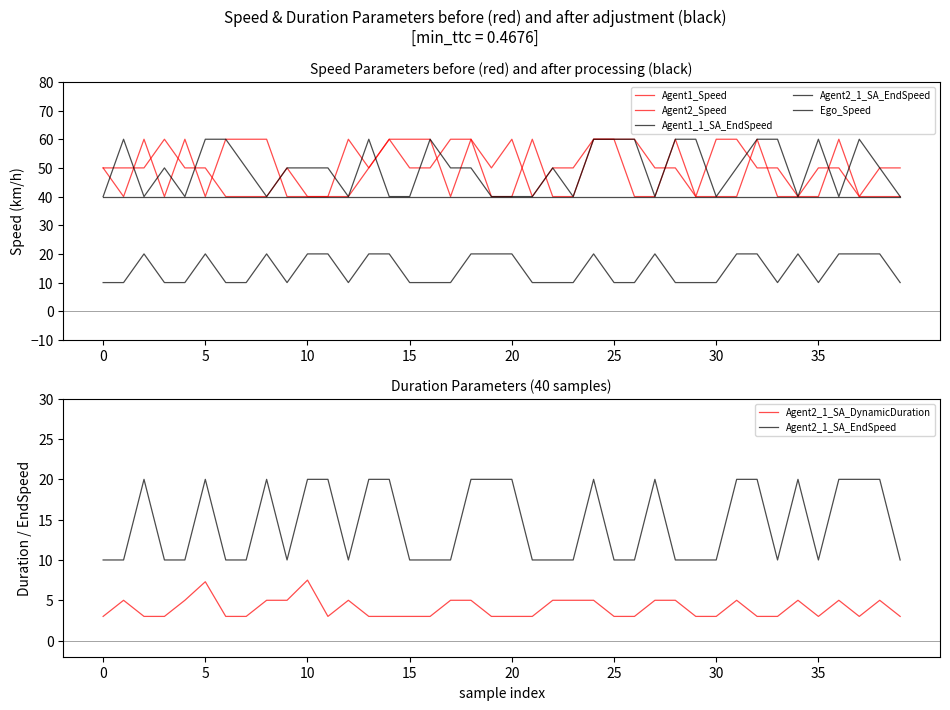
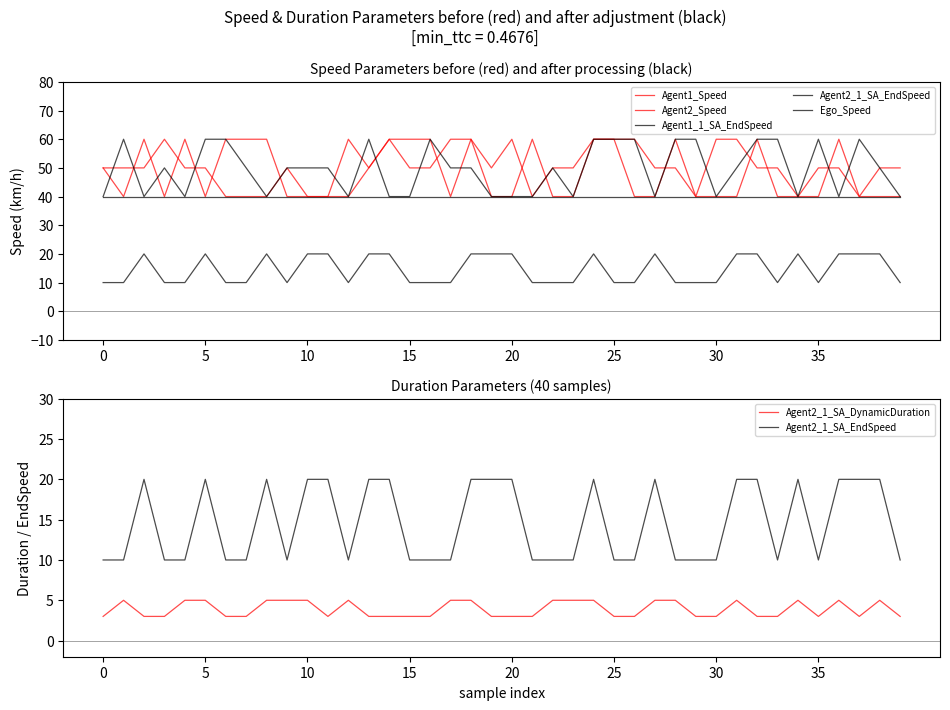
  {
    "Duration Parameters (40 samples)": {
      "Agent2_1_SA_DynamicDuration": {
        "0": 3,
-       "5": 7,
-       "10": 8,
+       "5": 5,
+       "10": 5,
        "15": 3,
        "20": 3,
        "25": 3,
        "30": 3,
        "35": 3
      },
      "Agent2_1_SA_EndSpeed": {
        "0": 10,
        "5": 20,
        "10": 20,
        "15": 10,
        "20": 20,
        "25": 10,
        "30": 10,
        "35": 10
      }
    }
  }
